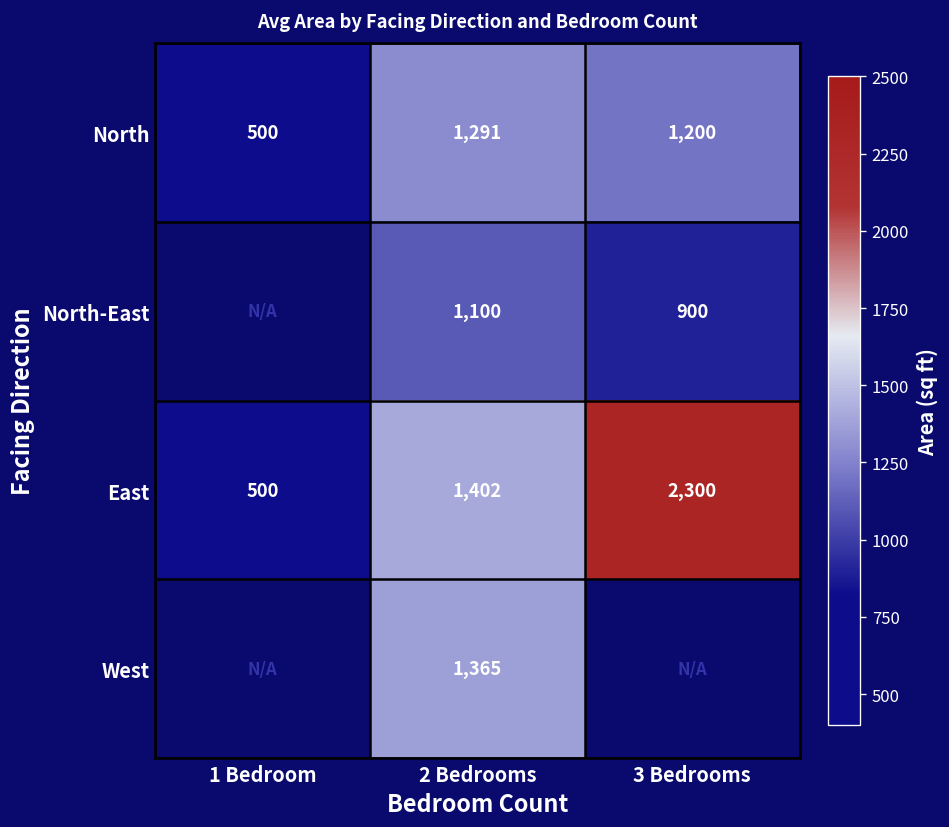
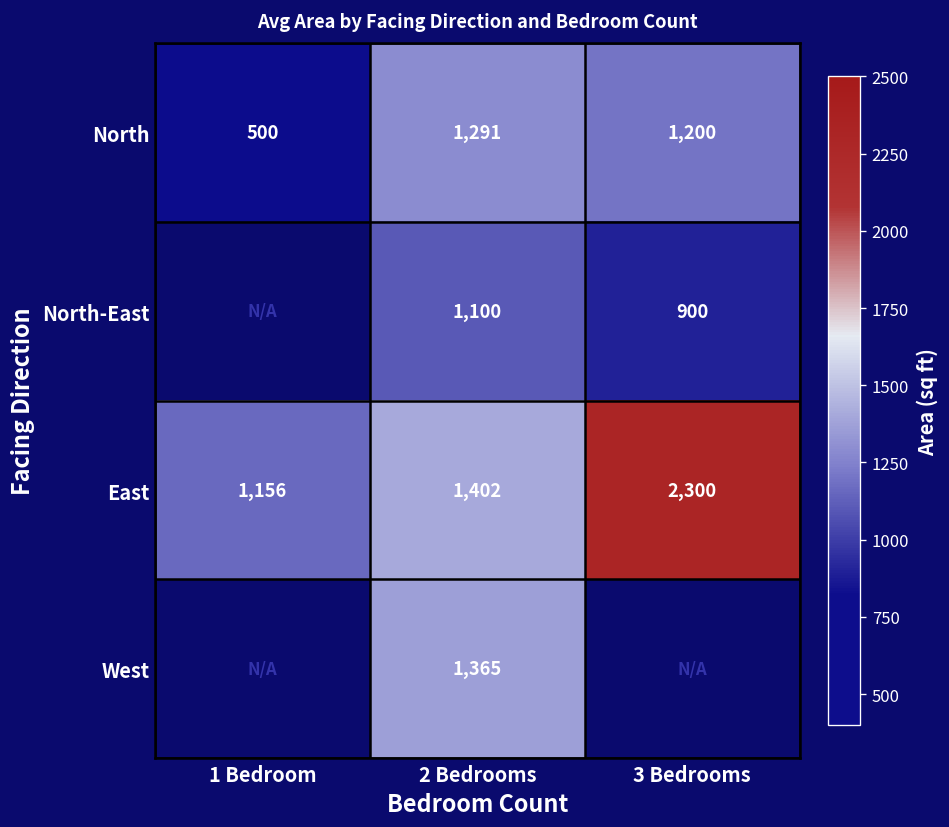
  {
    "North": {
      "1 Bedroom": "500",
      "2 Bedrooms": "1,291",
      "3 Bedrooms": "1,200"
    },
    "North-East": {
      "2 Bedrooms": "1,100",
      "3 Bedrooms": "900"
    },
    "East": {
-     "1 Bedroom": "500",
+     "1 Bedroom": "1,156",
      "2 Bedrooms": "1,402",
      "3 Bedrooms": "2,300"
    },
    "West": {
      "2 Bedrooms": "1,365"
    }
  }
